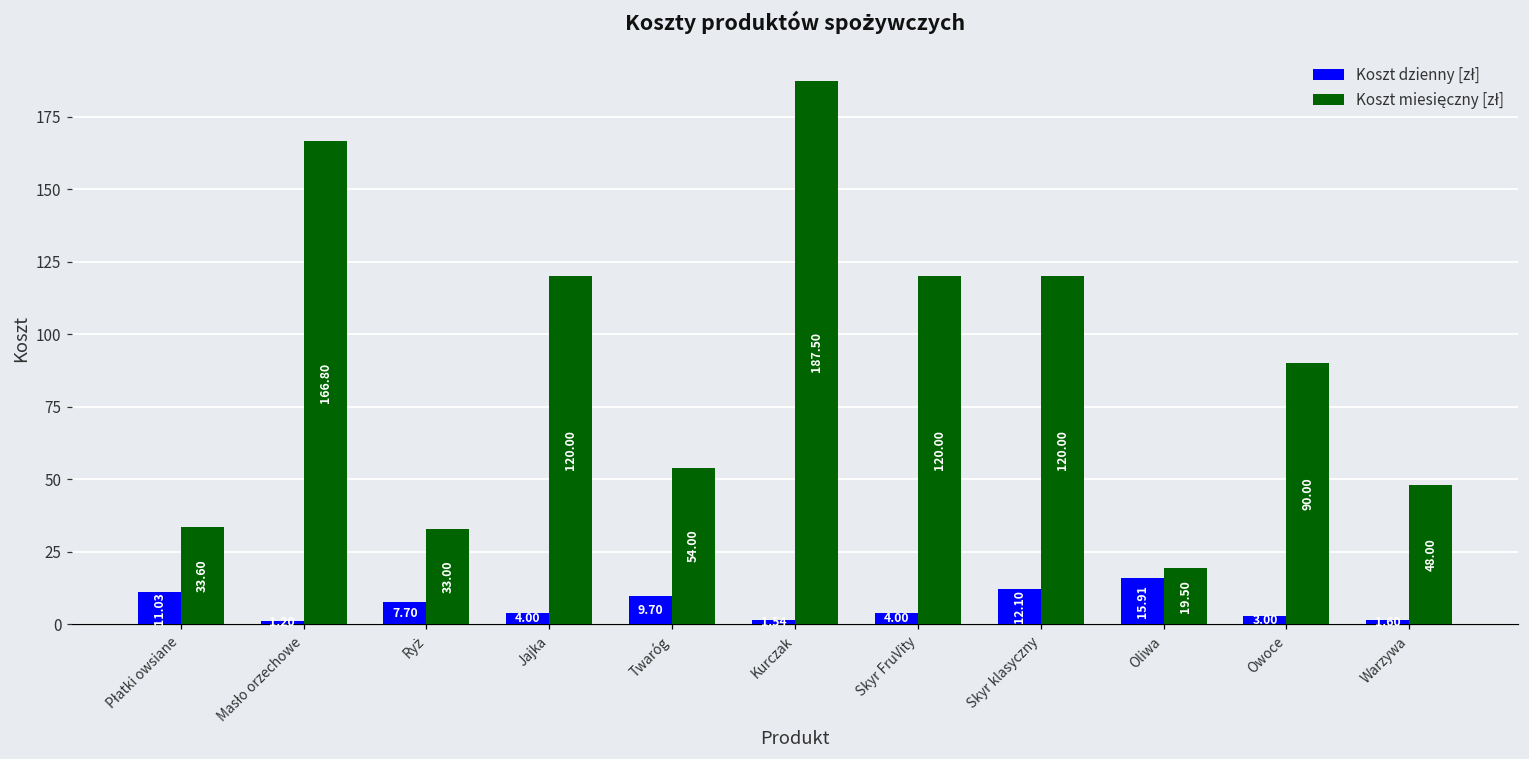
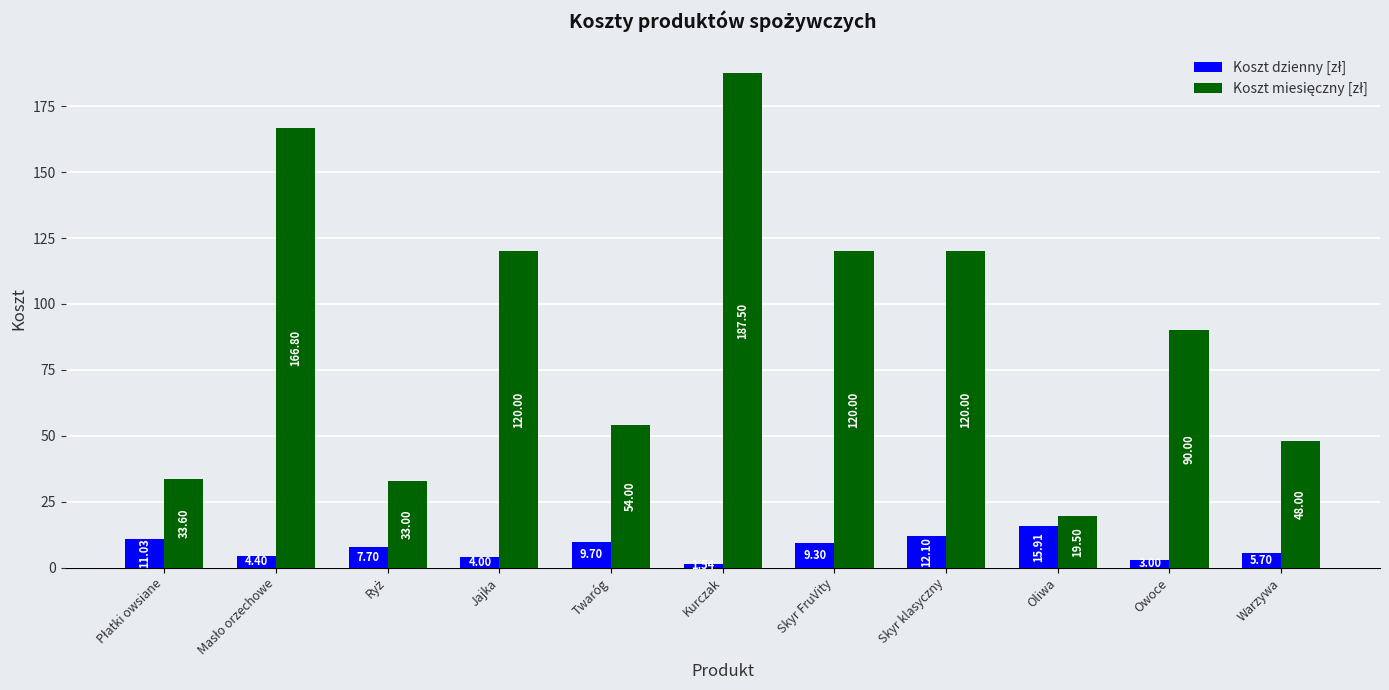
  {
    "Koszt dzienny [zł]": {
      "Płatki owsiane": 11.03,
-     "Masło orzechowe": 1,
+     "Masło orzechowe": 4,
      "Ryż": 7.70,
      "Jajka": 4.00,
      "Twaróg": 9.70,
-     "Skyr FruVity": 4.00,
+     "Skyr FruVity": 9.30,
      "Skyr klasyczny": 12.10,
      "Oliwa": 15.91,
      "Owoce": 3.00,
-     "Warzywa": 2
+     "Warzywa": 6
    },
    "Koszt miesięczny [zł]": {
      "Płatki owsiane": 33.60,
      "Masło orzechowe": 166.80,
      "Ryż": 33.00,
      "Jajka": 120.00,
      "Twaróg": 54.00,
      "Kurczak": 187.50,
      "Skyr FruVity": 120.00,
      "Skyr klasyczny": 120.00,
      "Oliwa": 19.50,
      "Owoce": 90.00,
      "Warzywa": 48.00
    }
  }
